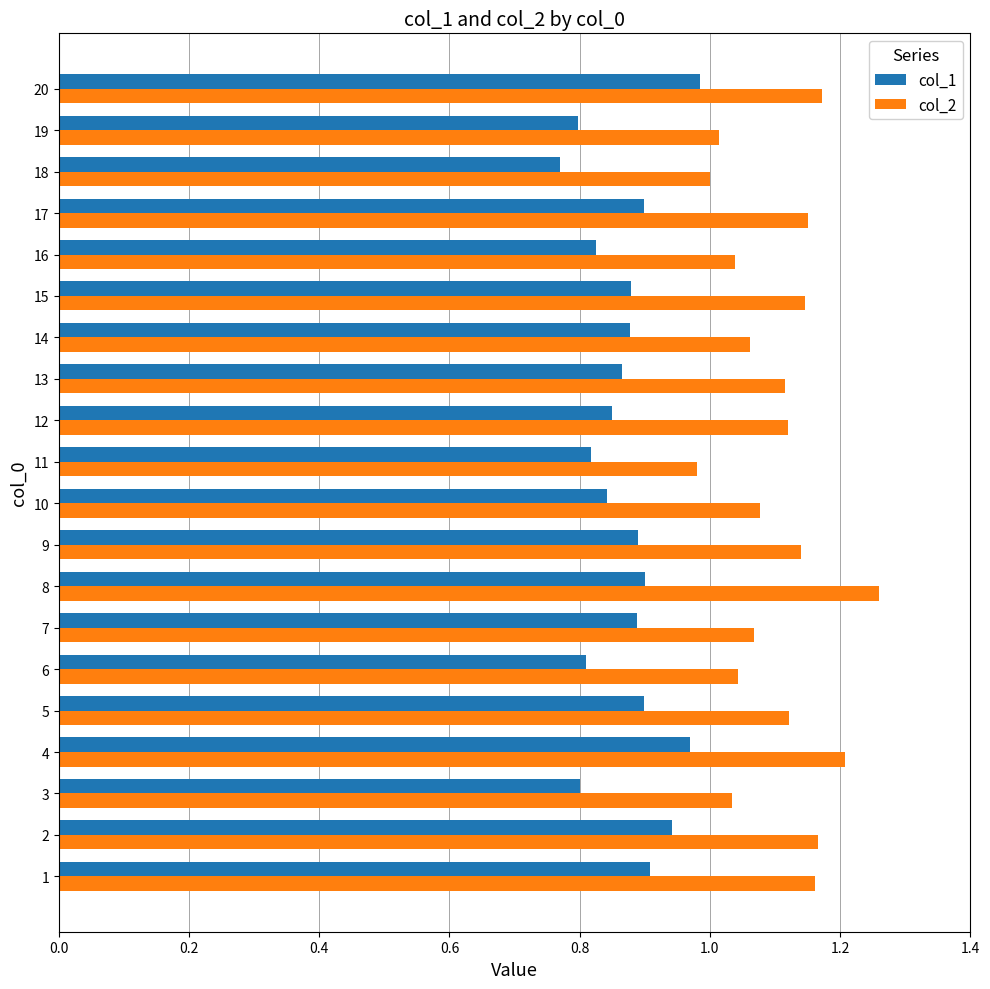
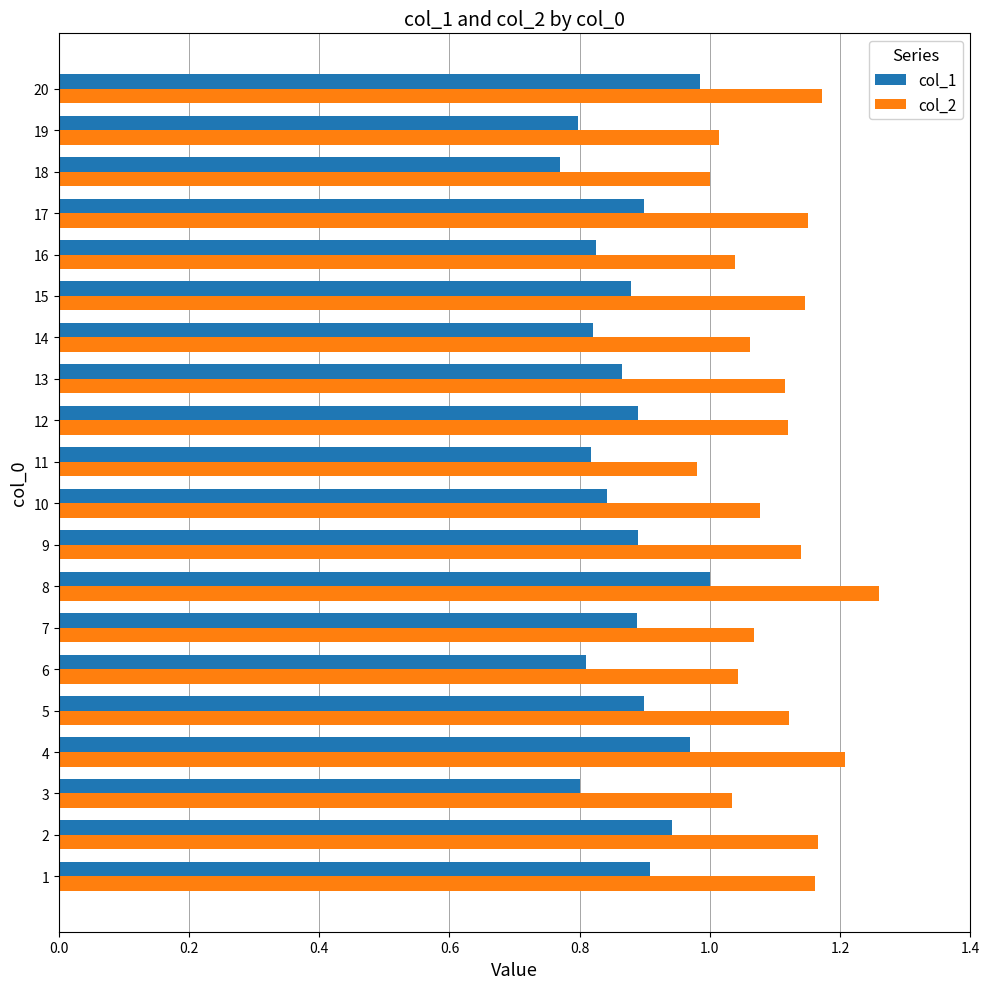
  {
    "col_1": {
      "20": 0.99,
      "19": 0.80,
      "18": 0.77,
      "17": 0.90,
      "16": 0.83,
      "15": 0.88,
-     "14": 0.88,
+     "14": 0.82,
      "13": 0.87,
-     "12": 0.85,
+     "12": 0.89,
      "11": 0.82,
      "10": 0.84,
      "9": 0.89,
-     "8": 0.9,
+     "8": 1.0,
      "7": 0.89,
      "6": 0.81,
      "5": 0.90,
      "4": 0.97,
      "3": 0.80,
      "2": 0.94,
      "1": 0.91
    },
    "col_2": {
      "20": 1.17,
      "19": 1.01,
      "18": 1.00,
      "17": 1.15,
      "16": 1.04,
      "15": 1.15,
      "14": 1.06,
      "13": 1.12,
      "12": 1.12,
      "11": 0.98,
      "10": 1.08,
      "9": 1.14,
      "8": 1.26,
      "7": 1.07,
      "6": 1.04,
      "5": 1.12,
      "4": 1.21,
      "3": 1.03,
      "2": 1.17,
      "1": 1.16
    }
  }
